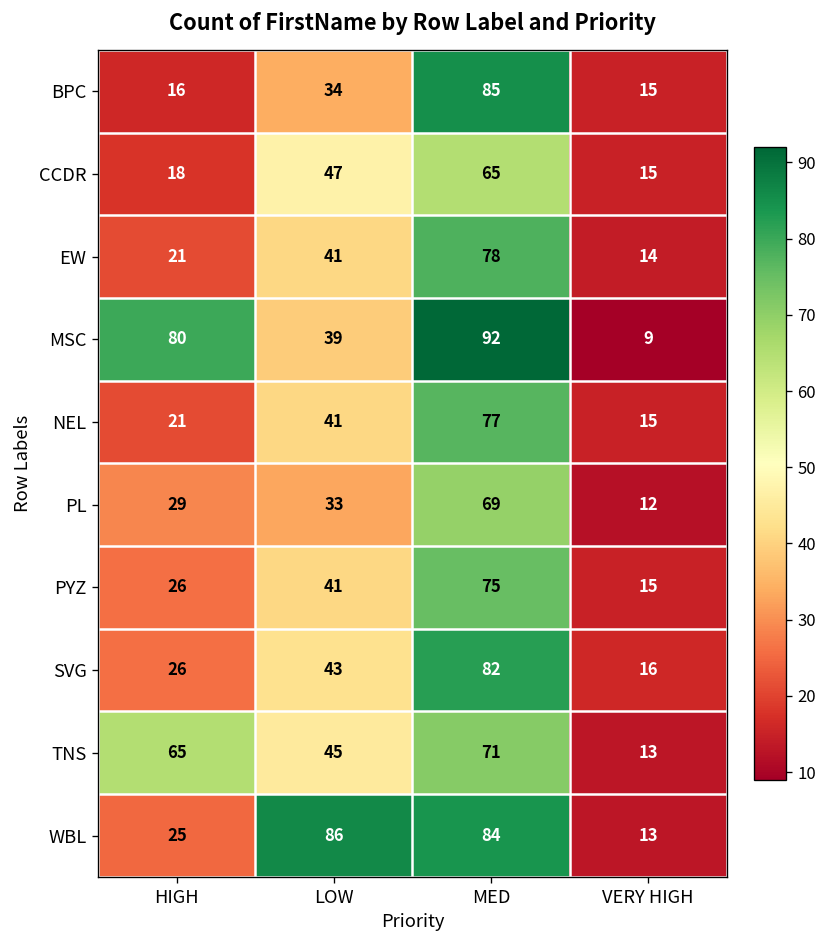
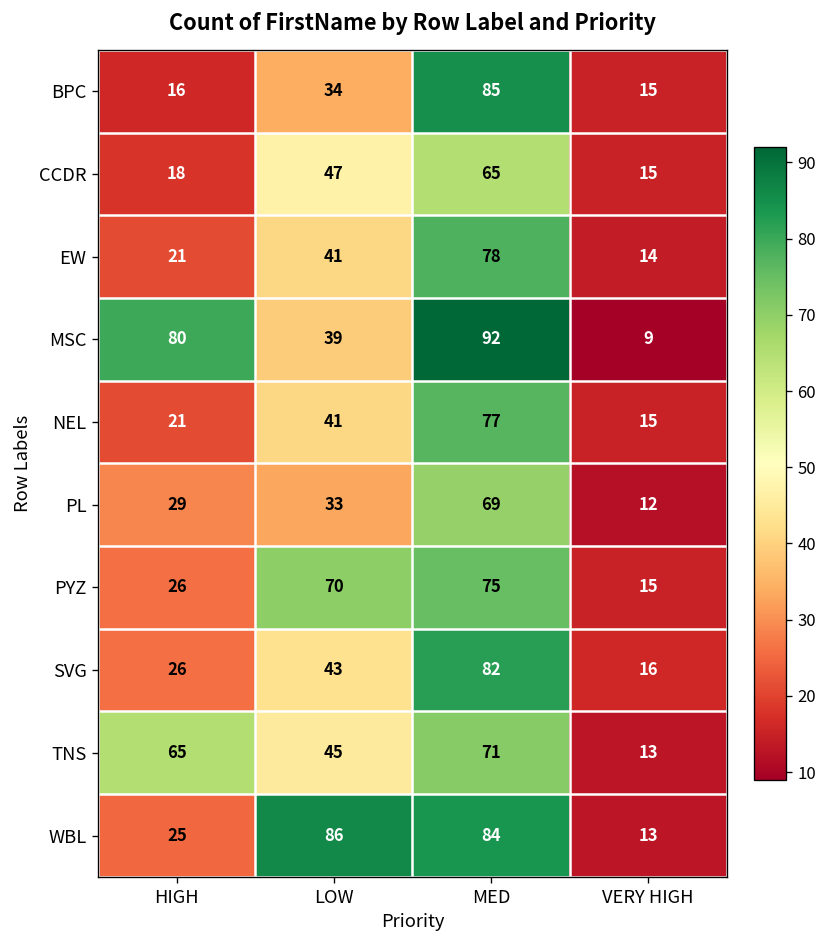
  {
    "BPC": {
      "HIGH": 16,
      "LOW": 34,
      "MED": 85,
      "VERY HIGH": 15
    },
    "CCDR": {
      "HIGH": 18,
      "LOW": 47,
      "MED": 65,
      "VERY HIGH": 15
    },
    "EW": {
      "HIGH": 21,
      "LOW": 41,
      "MED": 78,
      "VERY HIGH": 14
    },
    "MSC": {
      "HIGH": 80,
      "LOW": 39,
      "MED": 92,
      "VERY HIGH": 9
    },
    "NEL": {
      "HIGH": 21,
      "LOW": 41,
      "MED": 77,
      "VERY HIGH": 15
    },
    "PL": {
      "HIGH": 29,
      "LOW": 33,
      "MED": 69,
      "VERY HIGH": 12
    },
    "PYZ": {
      "HIGH": 26,
-     "LOW": 41,
+     "LOW": 70,
      "MED": 75,
      "VERY HIGH": 15
    },
    "SVG": {
      "HIGH": 26,
      "LOW": 43,
      "MED": 82,
      "VERY HIGH": 16
    },
    "TNS": {
      "HIGH": 65,
      "LOW": 45,
      "MED": 71,
      "VERY HIGH": 13
    },
    "WBL": {
      "HIGH": 25,
      "LOW": 86,
      "MED": 84,
      "VERY HIGH": 13
    }
  }
